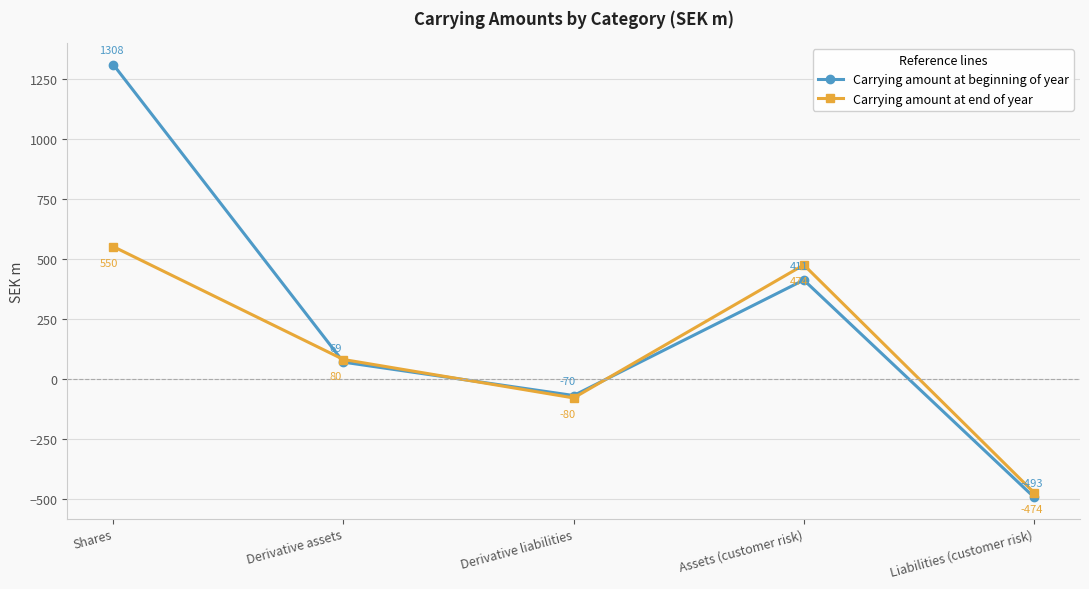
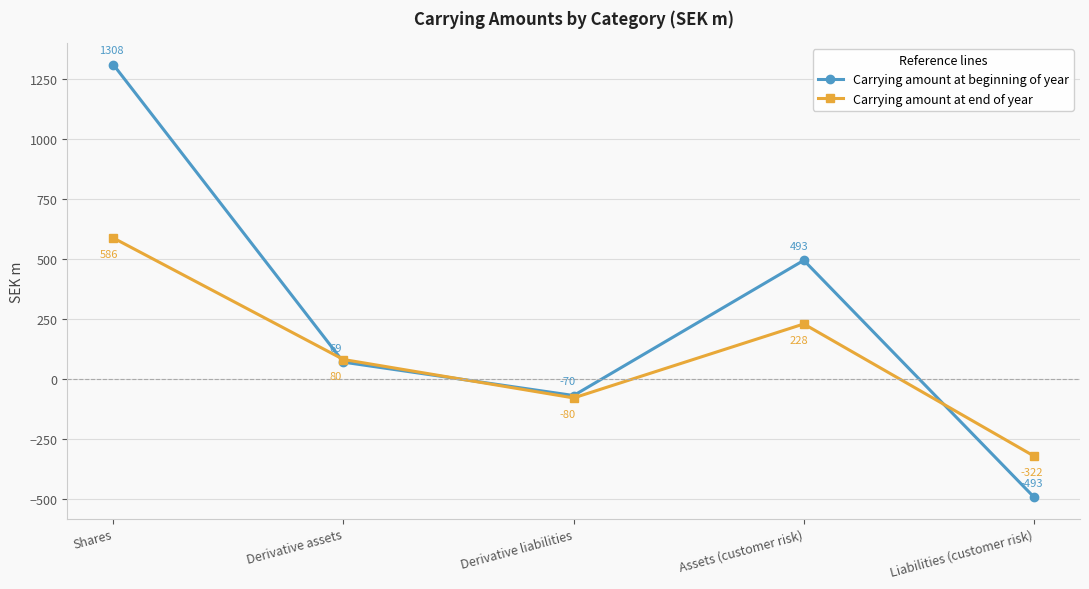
  {
    "Carrying amount at beginning of year": {
      "Shares": 1308,
      "Derivative assets": 69,
-     "Assets (customer risk)": 411,
+     "Assets (customer risk)": 493,
      "Liabilities (customer risk)": -493
    },
    "Carrying amount at end of year": {
-     "Shares": 550,
+     "Shares": 586,
      "Derivative assets": 80,
-     "Assets (customer risk)": 474,
-     "Liabilities (customer risk)": -474
+     "Assets (customer risk)": 228,
+     "Liabilities (customer risk)": -322
    }
  }
